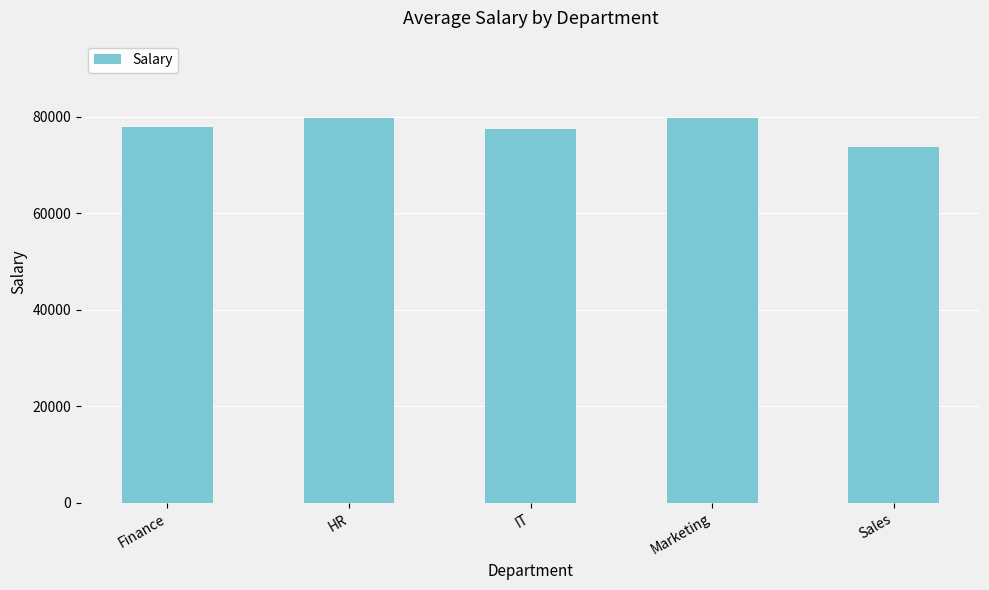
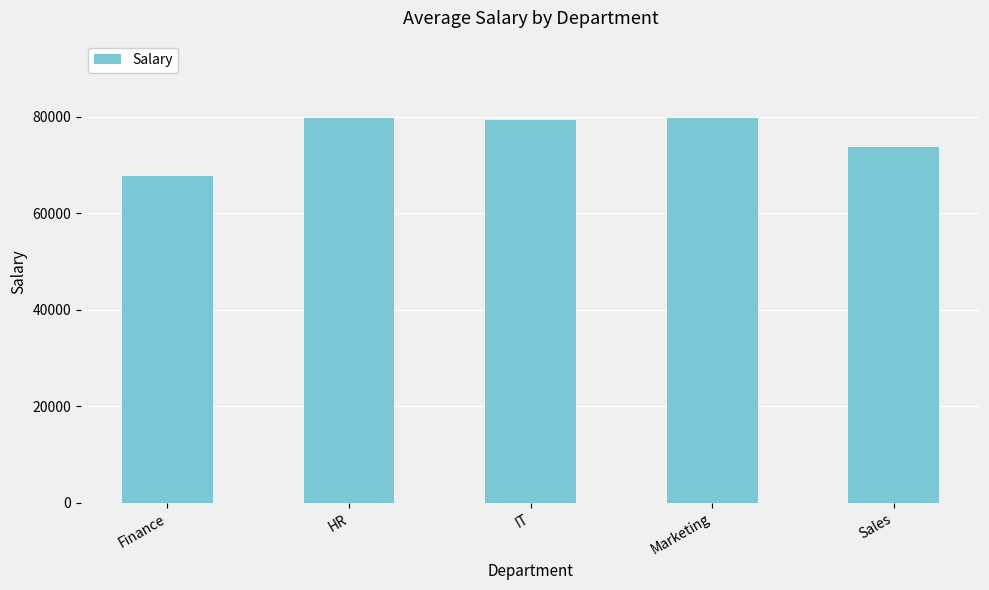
  {
-   "Finance": 78000,
+   "Finance": 68000,
    "HR": 80000,
-   "IT": 78000,
+   "IT": 79000,
    "Marketing": 80000,
    "Sales": 74000
  }
